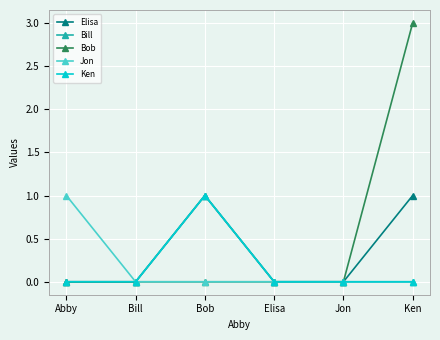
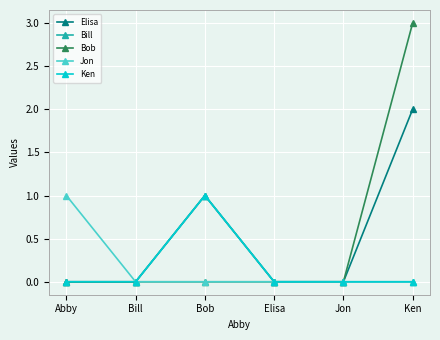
  {
    "Elisa": {
-     "Ken": 1
+     "Ken": 2
    },
    "Bob": {
      "Ken": 3
    },
    "Jon": {
      "Abby": 1
    }
  }
